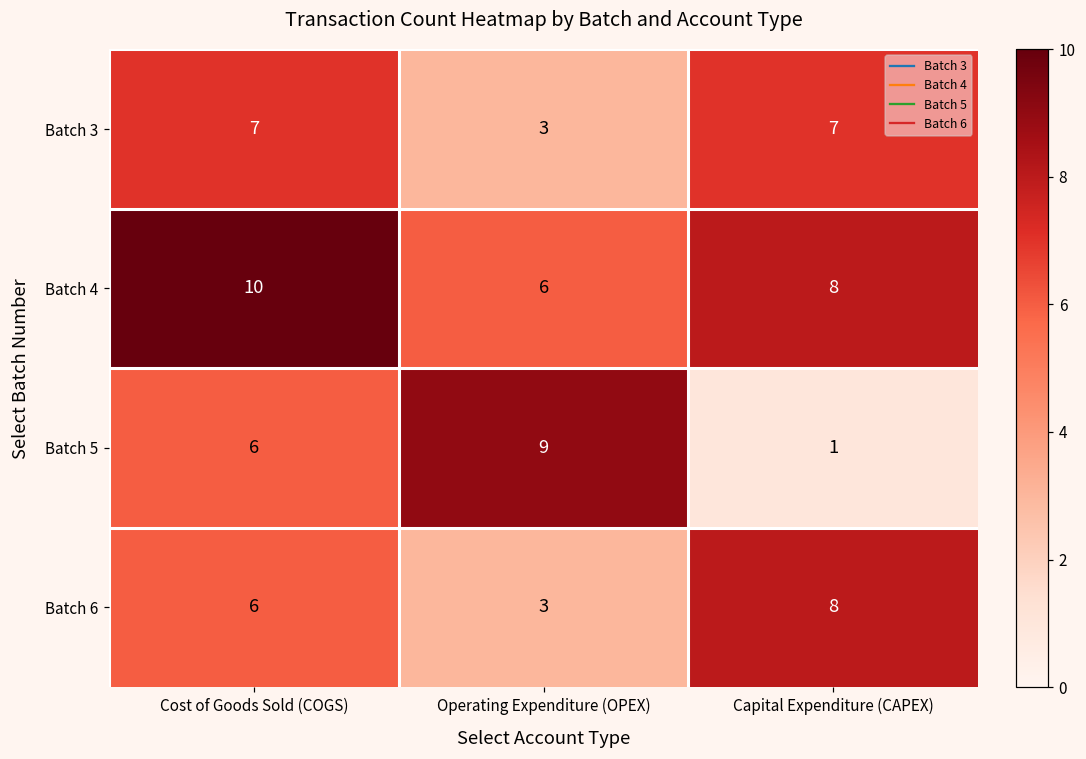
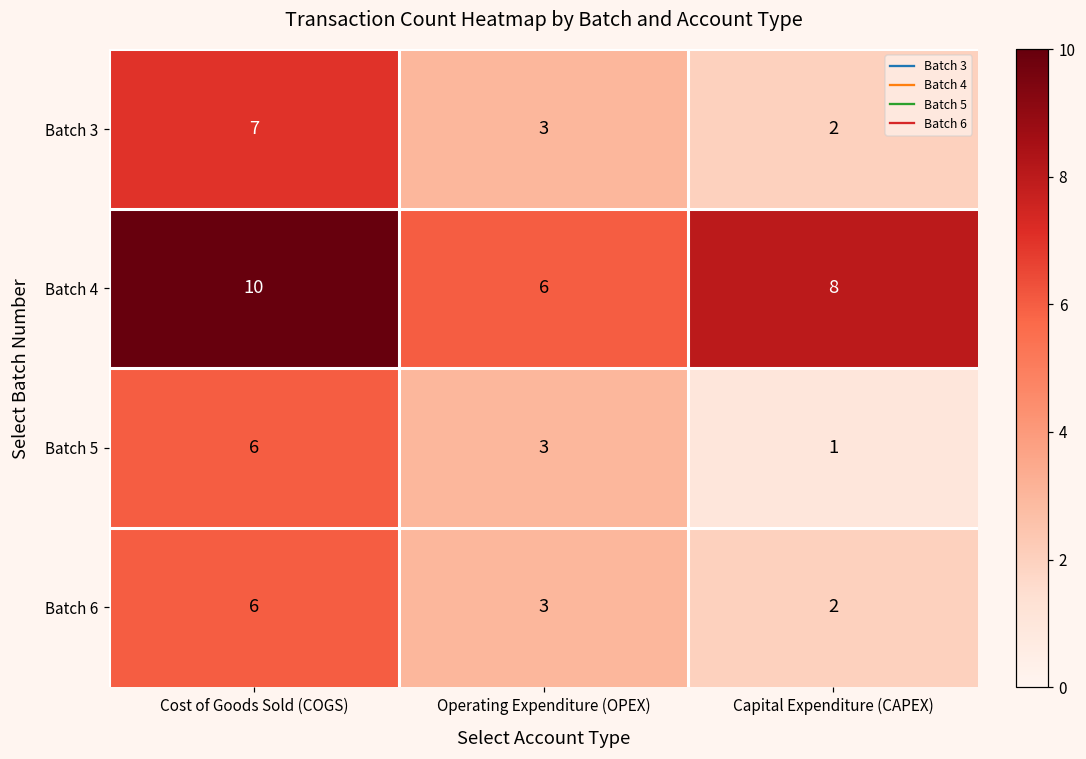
  {
    "Batch 3": {
      "Cost of Goods Sold (COGS)": 7,
      "Operating Expenditure (OPEX)": 3,
-     "Capital Expenditure (CAPEX)": 7
+     "Capital Expenditure (CAPEX)": 2
    },
    "Batch 4": {
      "Cost of Goods Sold (COGS)": 10,
      "Operating Expenditure (OPEX)": 6,
      "Capital Expenditure (CAPEX)": 8
    },
    "Batch 5": {
      "Cost of Goods Sold (COGS)": 6,
-     "Operating Expenditure (OPEX)": 9,
+     "Operating Expenditure (OPEX)": 3,
      "Capital Expenditure (CAPEX)": 1
    },
    "Batch 6": {
      "Cost of Goods Sold (COGS)": 6,
      "Operating Expenditure (OPEX)": 3,
-     "Capital Expenditure (CAPEX)": 8
+     "Capital Expenditure (CAPEX)": 2
    }
  }
